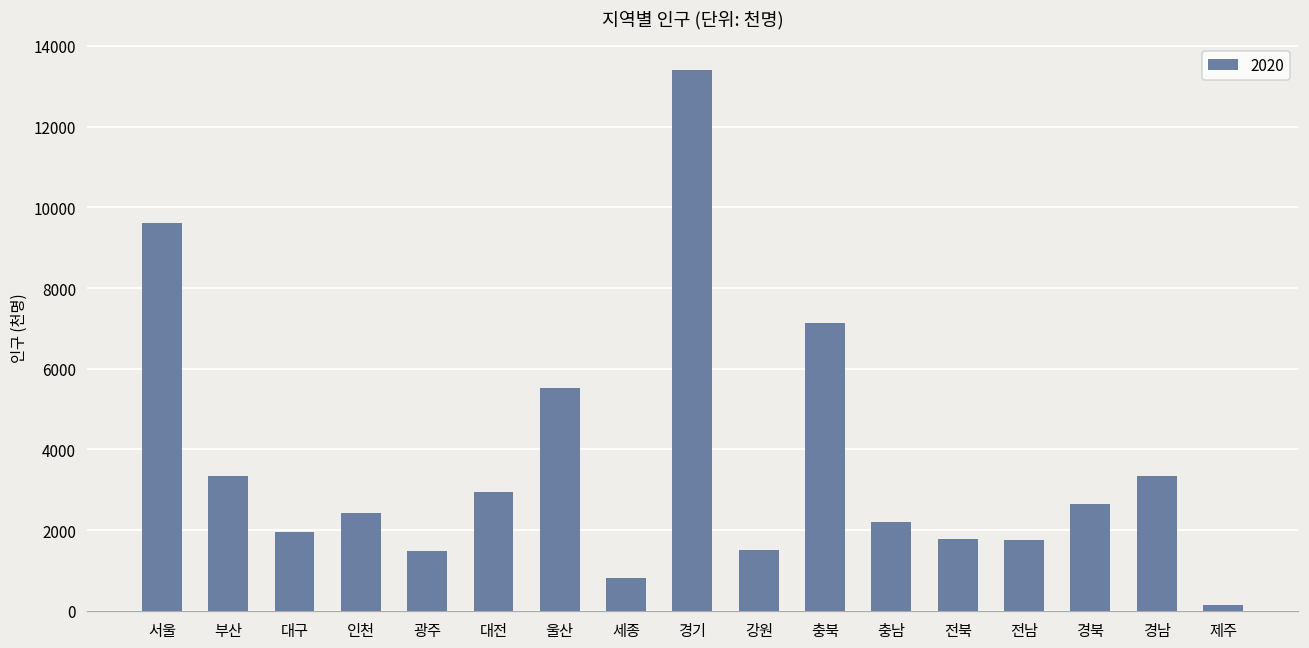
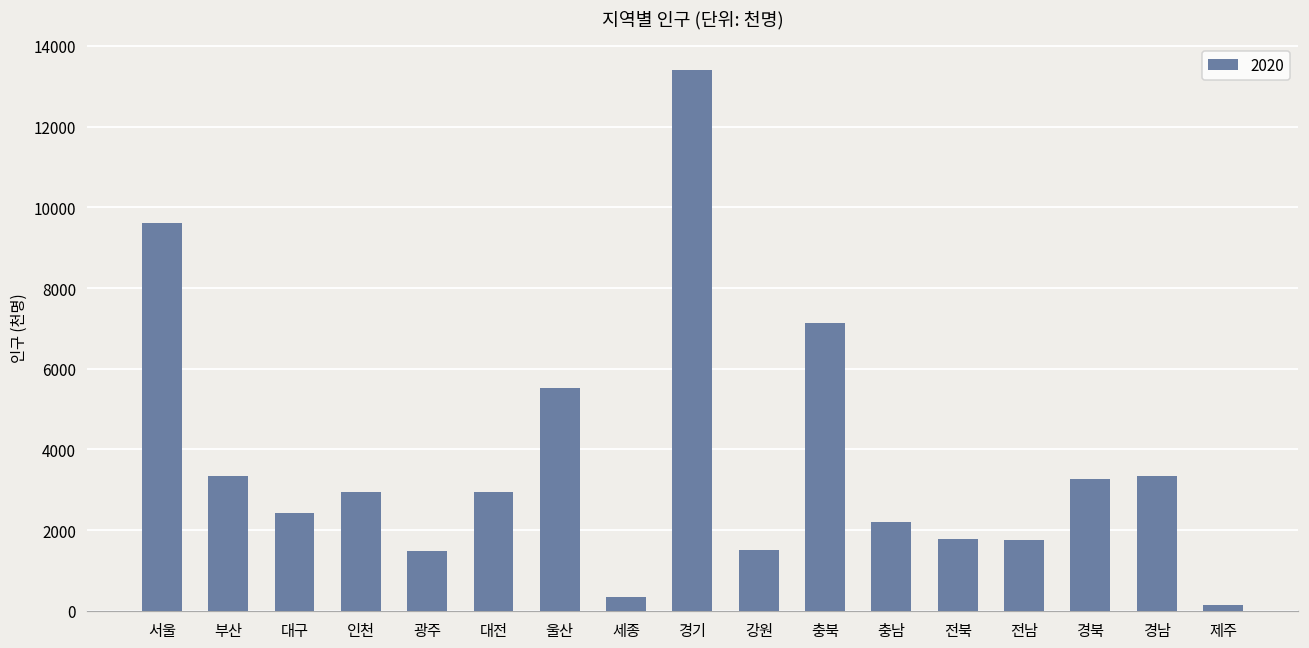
  {
    "서울": 9600,
    "부산": 3300,
-   "대구": 1900,
-   "인천": 2400,
+   "대구": 2400,
+   "인천": 3000,
    "광주": 1500,
    "대전": 2900,
    "울산": 5500,
-   "세종": 800,
+   "세종": 300,
    "경기": 13400,
    "강원": 1500,
    "충북": 7100,
    "충남": 2200,
    "전북": 1800,
    "전남": 1800,
-   "경북": 2700,
+   "경북": 3300,
    "경남": 3400,
    "제주": 100
  }
